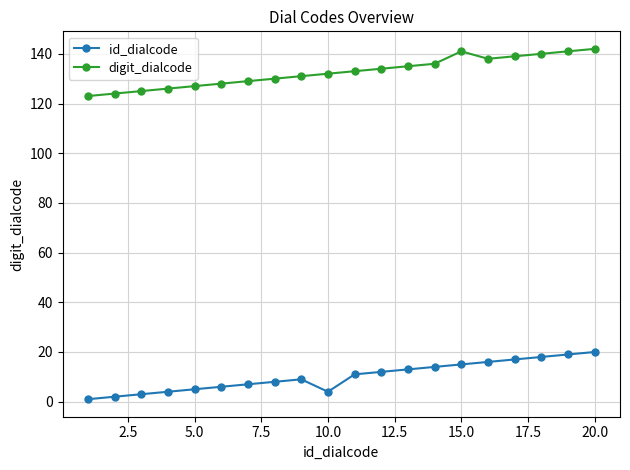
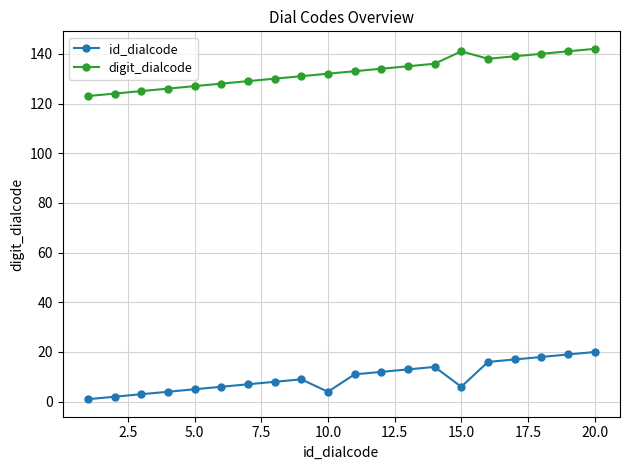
  {
    "id_dialcode": {
      "5.0": 5,
      "10.0": 4,
-     "15.0": 15,
+     "15.0": 6,
      "20.0": 20
    },
    "digit_dialcode": {
      "5.0": 127,
      "10.0": 132,
      "15.0": 141,
      "20.0": 142
    }
  }
